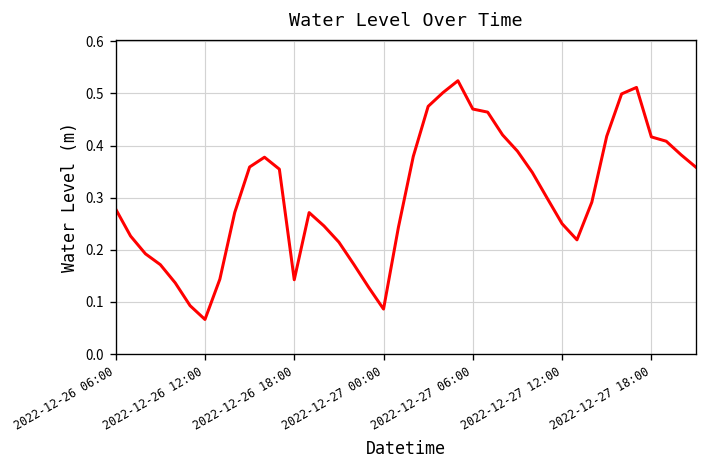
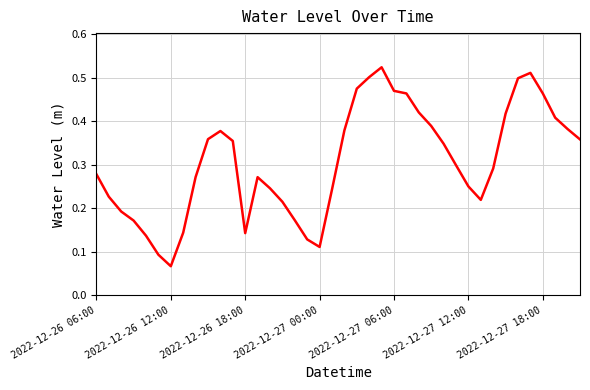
  {
    "2022-12-26 06:00": 0.28,
    "2022-12-26 12:00": 0.07,
    "2022-12-26 18:00": 0.14,
-   "2022-12-27 00:00": 0.09,
+   "2022-12-27 00:00": 0.11,
    "2022-12-27 06:00": 0.47,
    "2022-12-27 12:00": 0.25,
-   "2022-12-27 18:00": 0.42
+   "2022-12-27 18:00": 0.46
  }
